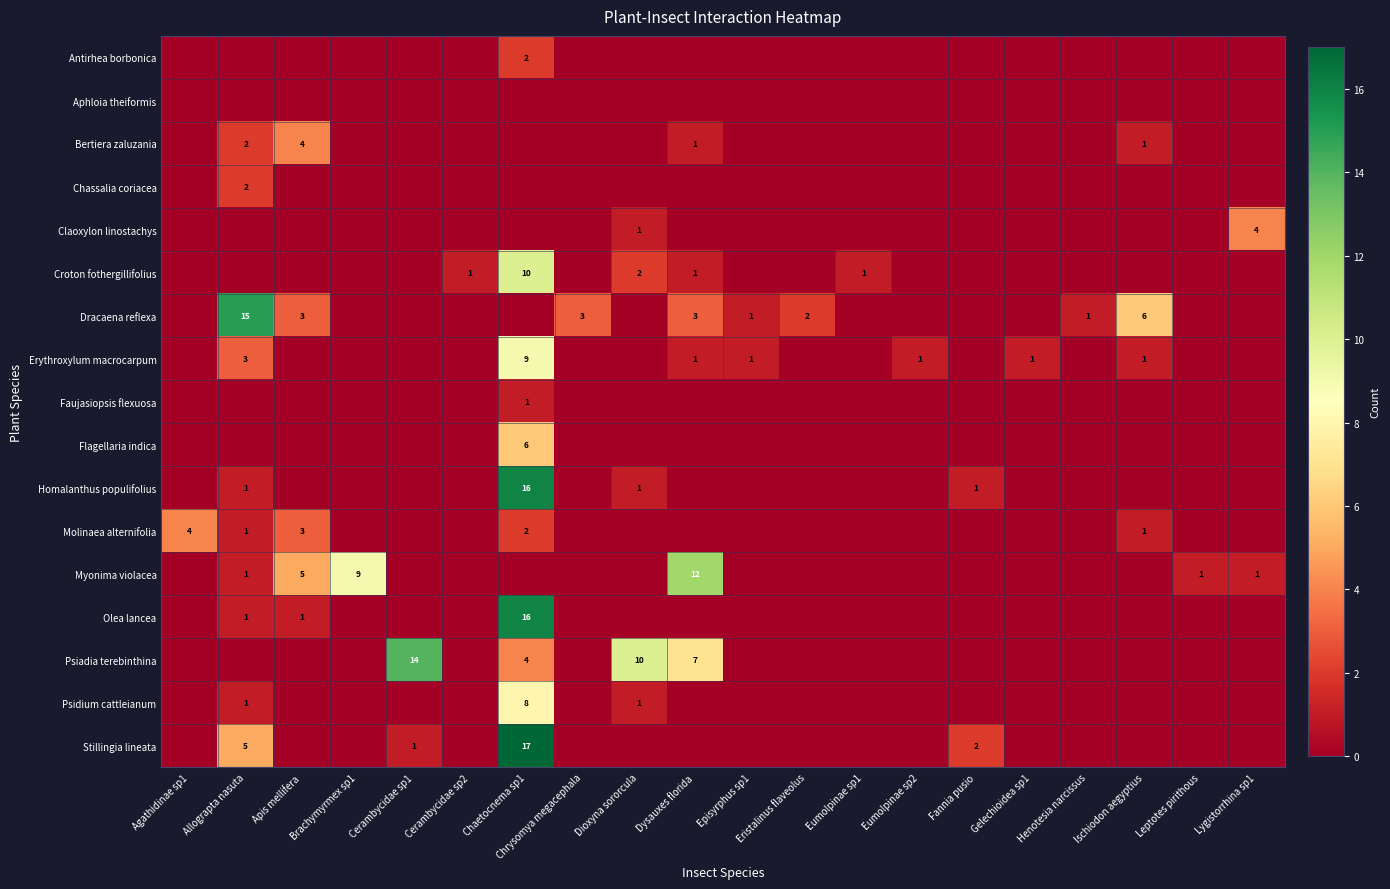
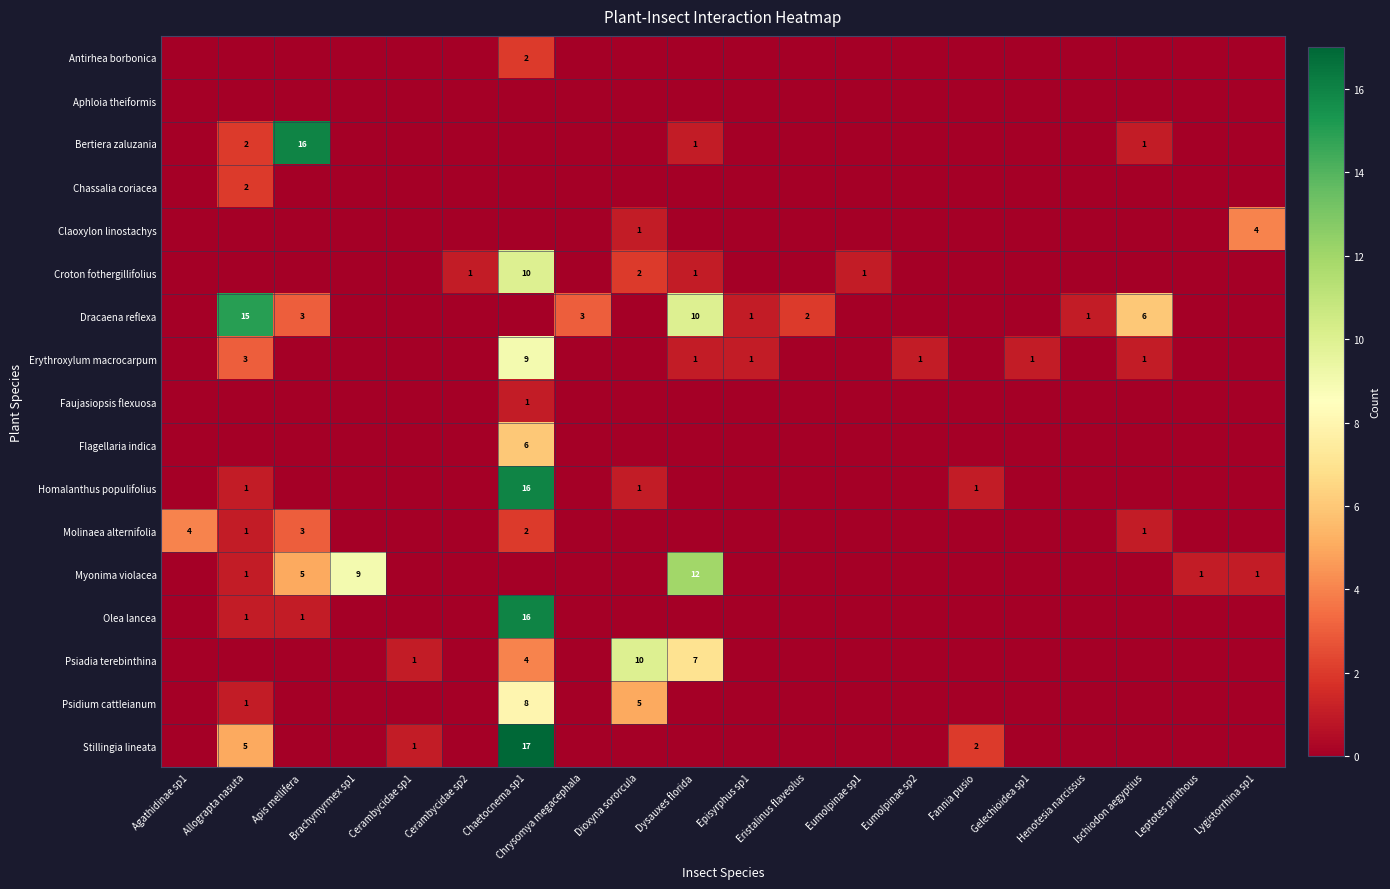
  {
    "Antirhea borbonica": {
      "Chaetocnema sp1": 2
    },
    "Bertiera zaluzania": {
      "Allograpta nasuta": 2,
-     "Apis mellifera": 4,
+     "Apis mellifera": 16,
      "Dysauxes florida": 1,
      "Ischiodon aegyptius": 1
    },
    "Chassalia coriacea": {
      "Allograpta nasuta": 2
    },
    "Claoxylon linostachys": {
      "Dioxyna sororcula": 1,
      "Lygistorrhina sp1": 4
    },
    "Croton fothergillifolius": {
      "Cerambycidae sp2": 1,
      "Chaetocnema sp1": 10,
      "Dioxyna sororcula": 2,
      "Dysauxes florida": 1,
      "Eumolpinae sp1": 1
    },
    "Dracaena reflexa": {
      "Allograpta nasuta": 15,
      "Apis mellifera": 3,
      "Chrysomya megacephala": 3,
-     "Dysauxes florida": 3,
+     "Dysauxes florida": 10,
      "Episyrphus sp1": 1,
      "Eristalinus flaveolus": 2,
      "Henotesia narcissus": 1,
      "Ischiodon aegyptius": 6
    },
    "Erythroxylum macrocarpum": {
      "Allograpta nasuta": 3,
      "Chaetocnema sp1": 9,
      "Dysauxes florida": 1,
      "Episyrphus sp1": 1,
      "Eumolpinae sp2": 1,
      "Gelechioidea sp1": 1,
      "Ischiodon aegyptius": 1
    },
    "Faujasiopsis flexuosa": {
      "Chaetocnema sp1": 1
    },
    "Flagellaria indica": {
      "Chaetocnema sp1": 6
    },
    "Homalanthus populifolius": {
      "Allograpta nasuta": 1,
      "Chaetocnema sp1": 16,
      "Dioxyna sororcula": 1,
      "Fannia pusio": 1
    },
    "Molinaea alternifolia": {
      "Agathidinae sp1": 4,
      "Allograpta nasuta": 1,
      "Apis mellifera": 3,
      "Chaetocnema sp1": 2,
      "Ischiodon aegyptius": 1
    },
    "Myonima violacea": {
      "Allograpta nasuta": 1,
      "Apis mellifera": 5,
      "Brachymyrmex sp1": 9,
      "Dysauxes florida": 12,
      "Leptotes pirithous": 1,
      "Lygistorrhina sp1": 1
    },
    "Olea lancea": {
      "Allograpta nasuta": 1,
      "Apis mellifera": 1,
      "Chaetocnema sp1": 16
    },
    "Psiadia terebinthina": {
-     "Cerambycidae sp1": 14,
+     "Cerambycidae sp1": 1,
      "Chaetocnema sp1": 4,
      "Dioxyna sororcula": 10,
      "Dysauxes florida": 7
    },
    "Psidium cattleianum": {
      "Allograpta nasuta": 1,
      "Chaetocnema sp1": 8,
-     "Dioxyna sororcula": 1
+     "Dioxyna sororcula": 5
    },
    "Stillingia lineata": {
      "Allograpta nasuta": 5,
      "Cerambycidae sp1": 1,
      "Chaetocnema sp1": 17,
      "Fannia pusio": 2
    }
  }
